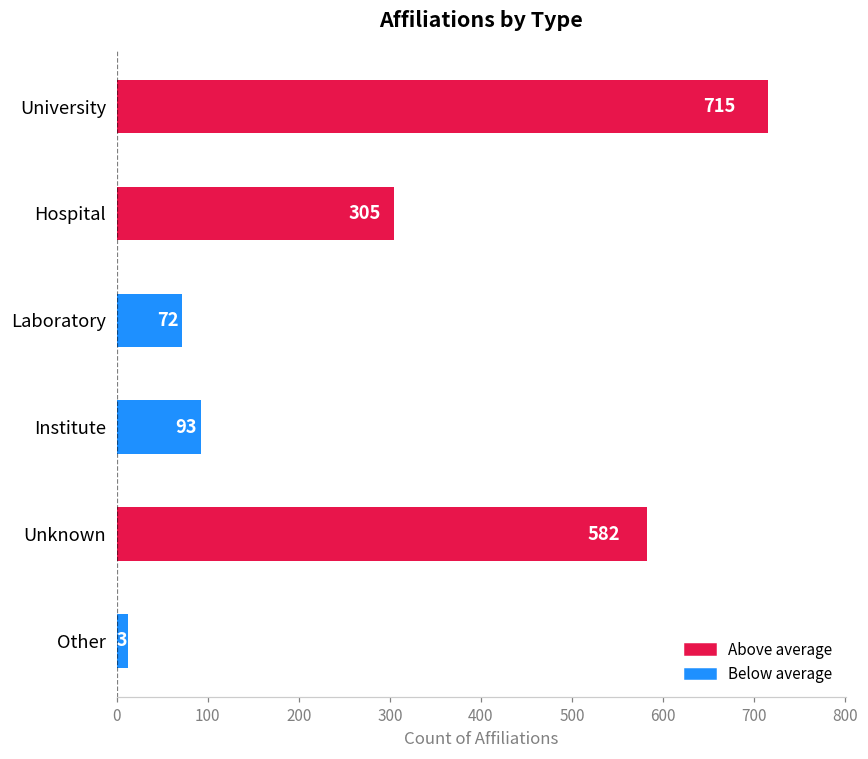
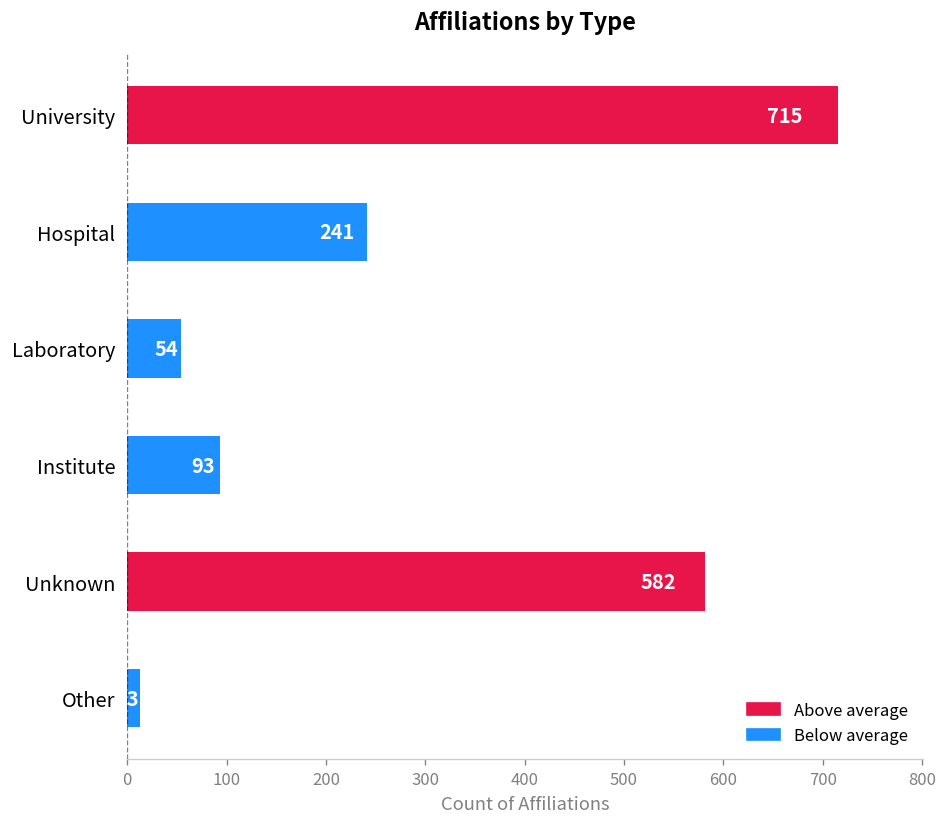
  {
    "University": 715,
-   "Hospital": 305,
-   "Laboratory": 72,
+   "Hospital": 241,
+   "Laboratory": 54,
    "Institute": 93,
    "Unknown": 582
  }
